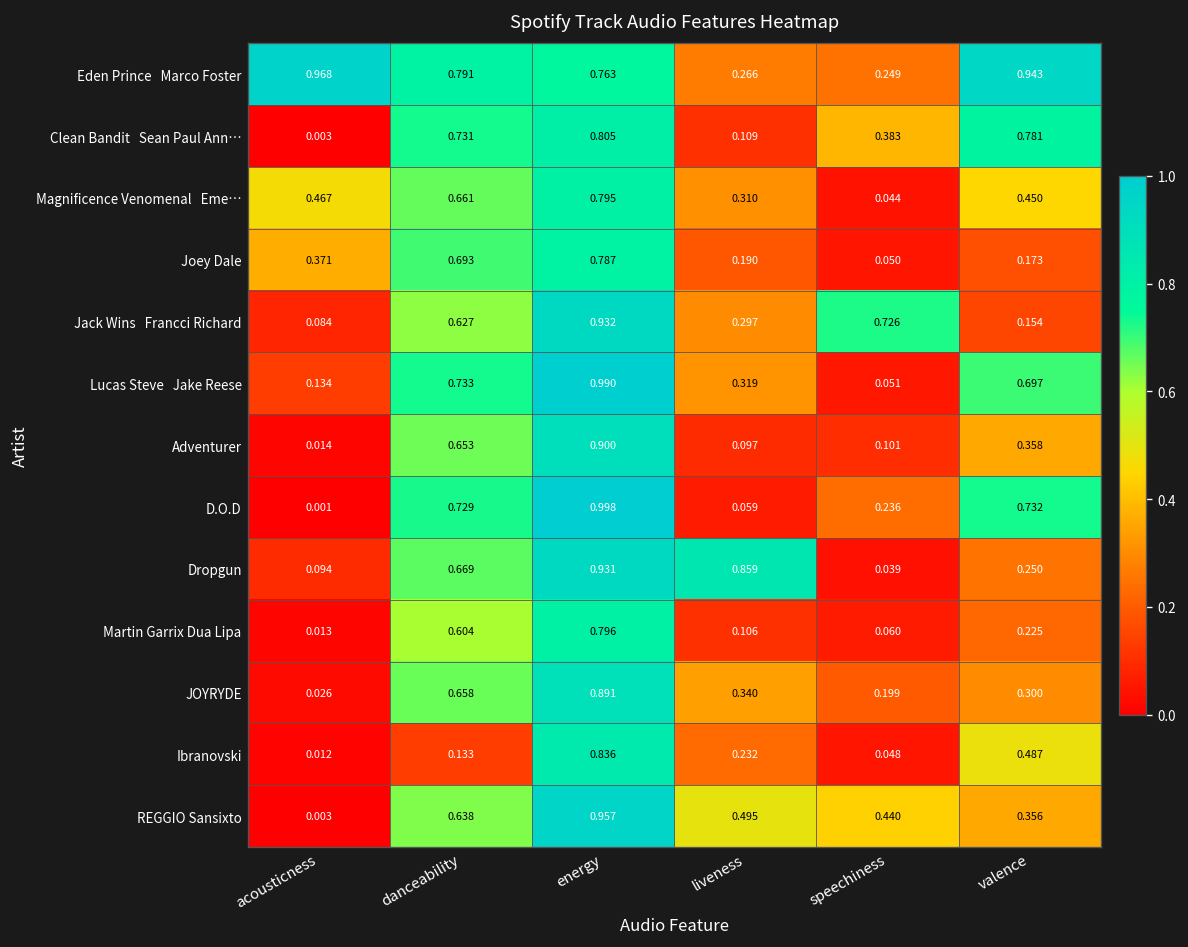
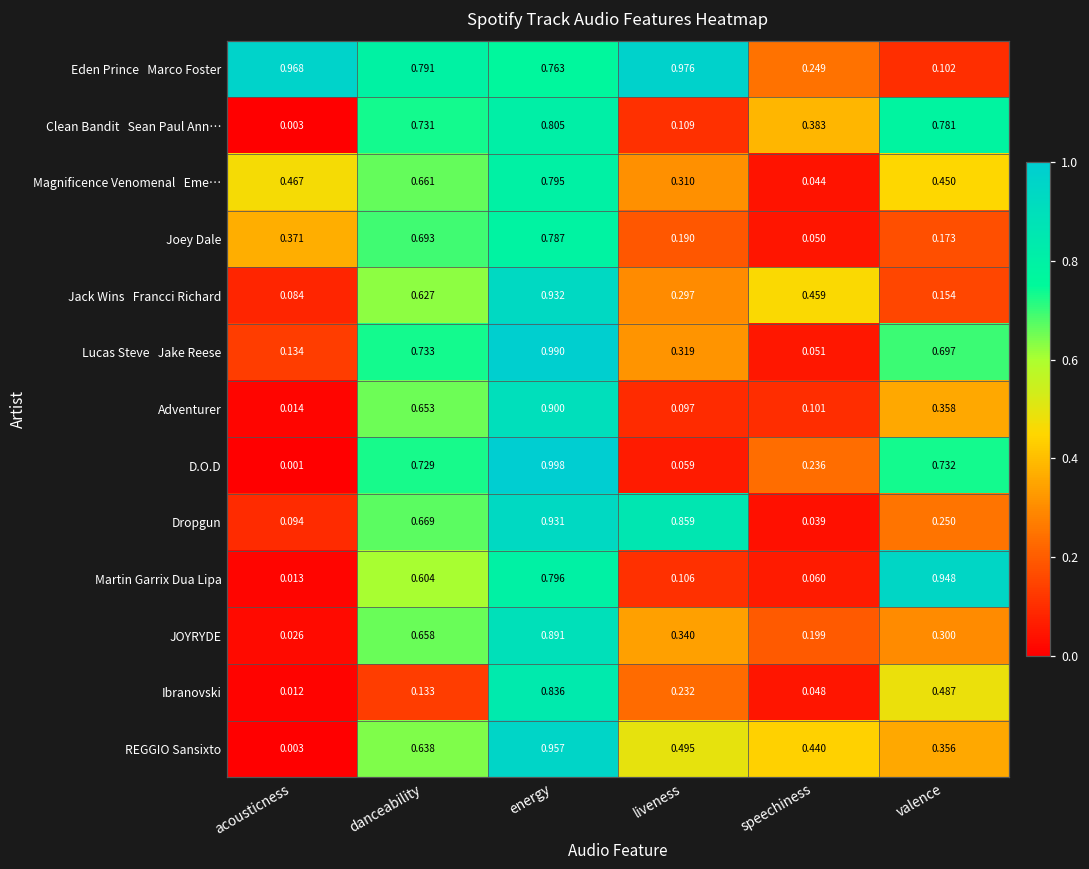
  {
    "Eden Prince Marco Foster": {
      "acousticness": 0.968,
      "danceability": 0.791,
      "energy": 0.763,
-     "liveness": 0.266,
+     "liveness": 0.976,
      "speechiness": 0.249,
-     "valence": 0.943
+     "valence": 0.102
    },
    "Clean Bandit Sean Paul Ann…": {
      "acousticness": 0.003,
      "danceability": 0.731,
      "energy": 0.805,
      "liveness": 0.109,
      "speechiness": 0.383,
      "valence": 0.781
    },
    "Magnificence Venomenal Eme…": {
      "acousticness": 0.467,
      "danceability": 0.661,
      "energy": 0.795,
      "liveness": 0.310,
      "speechiness": 0.044,
      "valence": 0.450
    },
    "Joey Dale": {
      "acousticness": 0.371,
      "danceability": 0.693,
      "energy": 0.787,
      "liveness": 0.190,
      "speechiness": 0.050,
      "valence": 0.173
    },
    "Jack Wins Francci Richard": {
      "acousticness": 0.084,
      "danceability": 0.627,
      "energy": 0.932,
      "liveness": 0.297,
-     "speechiness": 0.726,
+     "speechiness": 0.459,
      "valence": 0.154
    },
    "Lucas Steve Jake Reese": {
      "acousticness": 0.134,
      "danceability": 0.733,
      "energy": 0.990,
      "liveness": 0.319,
      "speechiness": 0.051,
      "valence": 0.697
    },
    "Adventurer": {
      "acousticness": 0.014,
      "danceability": 0.653,
      "energy": 0.900,
      "liveness": 0.097,
      "speechiness": 0.101,
      "valence": 0.358
    },
    "D.O.D": {
      "acousticness": 0.001,
      "danceability": 0.729,
      "energy": 0.998,
      "liveness": 0.059,
      "speechiness": 0.236,
      "valence": 0.732
    },
    "Dropgun": {
      "acousticness": 0.094,
      "danceability": 0.669,
      "energy": 0.931,
      "liveness": 0.859,
      "speechiness": 0.039,
      "valence": 0.250
    },
    "Martin Garrix Dua Lipa": {
      "acousticness": 0.013,
      "danceability": 0.604,
      "energy": 0.796,
      "liveness": 0.106,
      "speechiness": 0.060,
-     "valence": 0.225
+     "valence": 0.948
    },
    "JOYRYDE": {
      "acousticness": 0.026,
      "danceability": 0.658,
      "energy": 0.891,
      "liveness": 0.340,
      "speechiness": 0.199,
      "valence": 0.300
    },
    "Ibranovski": {
      "acousticness": 0.012,
      "danceability": 0.133,
      "energy": 0.836,
      "liveness": 0.232,
      "speechiness": 0.048,
      "valence": 0.487
    },
    "REGGIO Sansixto": {
      "acousticness": 0.003,
      "danceability": 0.638,
      "energy": 0.957,
      "liveness": 0.495,
      "speechiness": 0.440,
      "valence": 0.356
    }
  }
